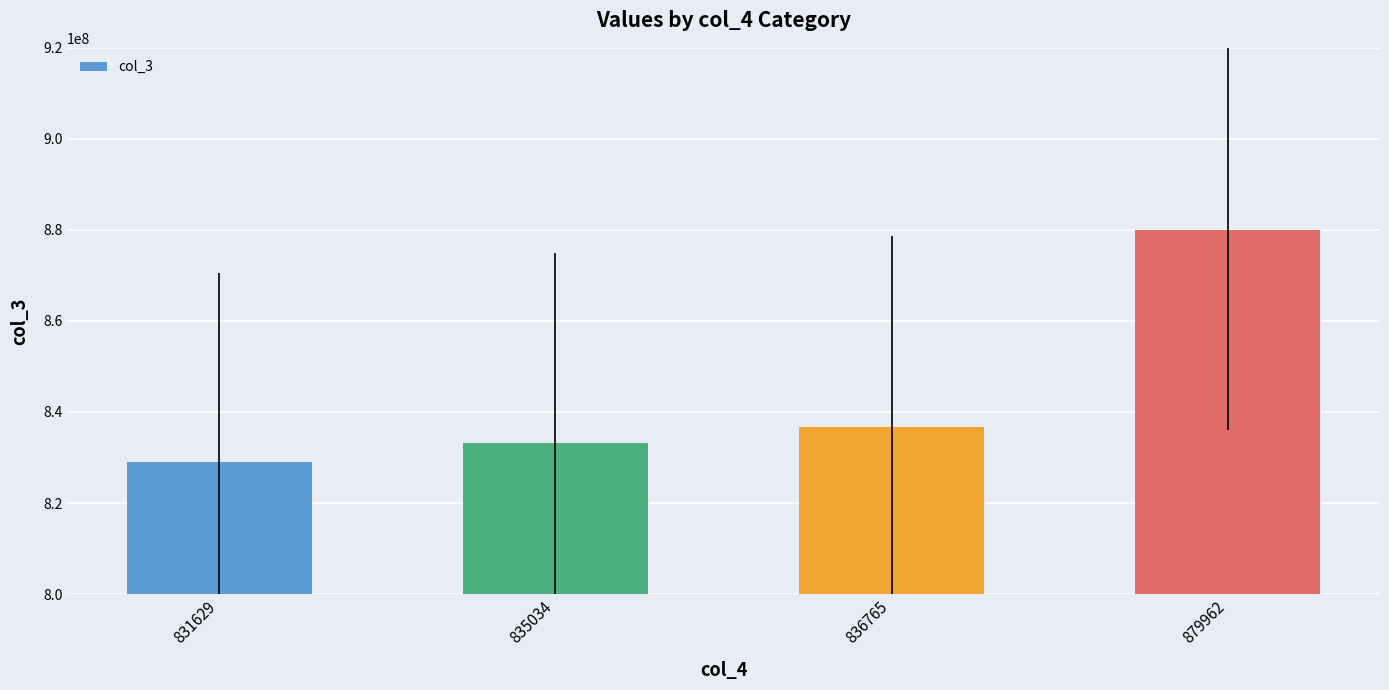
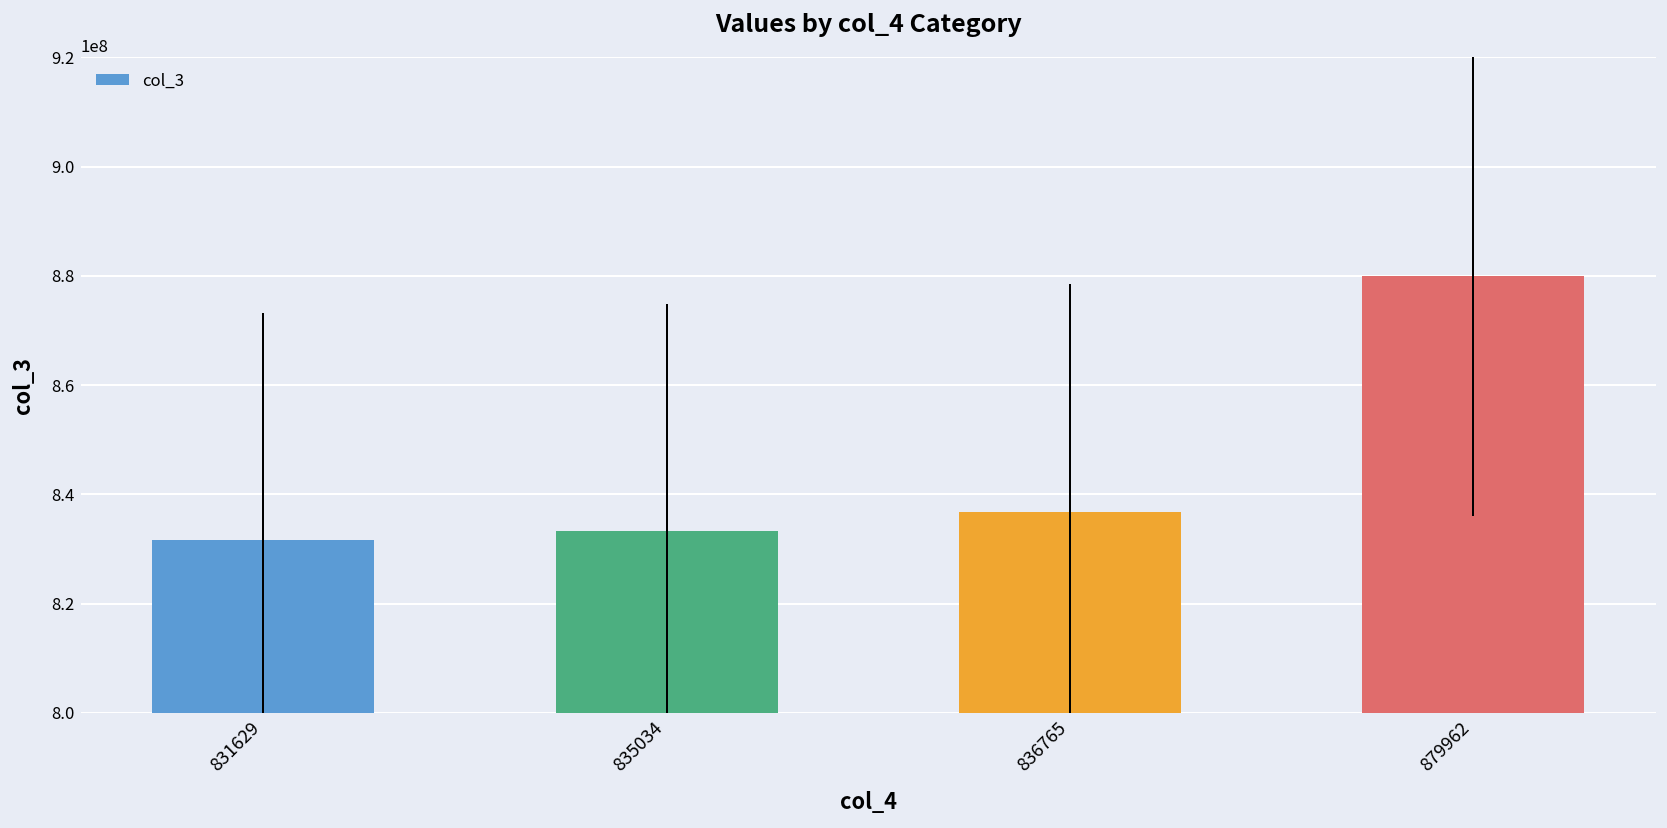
  {
-   "831629": 829000000,
+   "831629": 832000000,
    "835034": 833000000,
    "836765": 837000000,
    "879962": 880000000
  }
